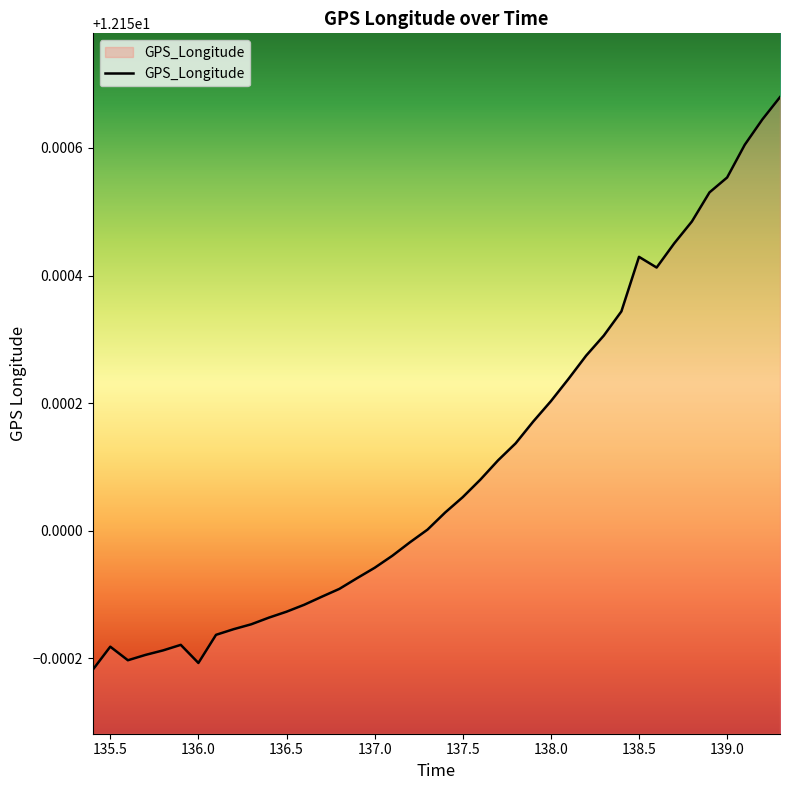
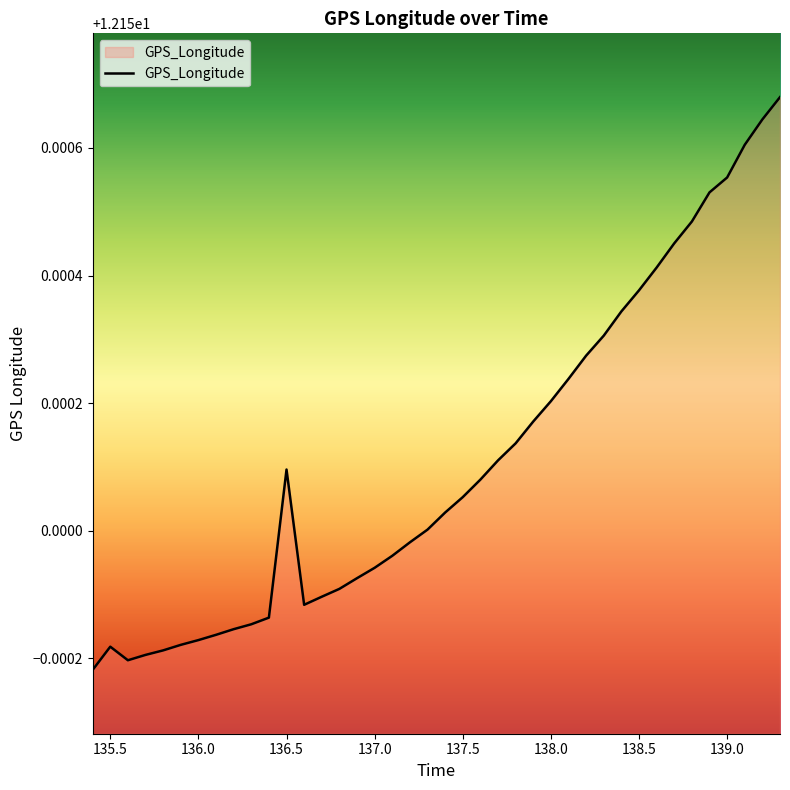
  {
    "135.5": 12.14982,
-   "136.0": 12.14979,
-   "136.5": 12.14987,
+   "136.0": 12.14983,
+   "136.5": 12.15010,
    "137.0": 12.14994,
    "137.5": 12.15005,
    "138.0": 12.15020,
-   "138.5": 12.15043,
+   "138.5": 12.15038,
    "139.0": 12.15055
  }
